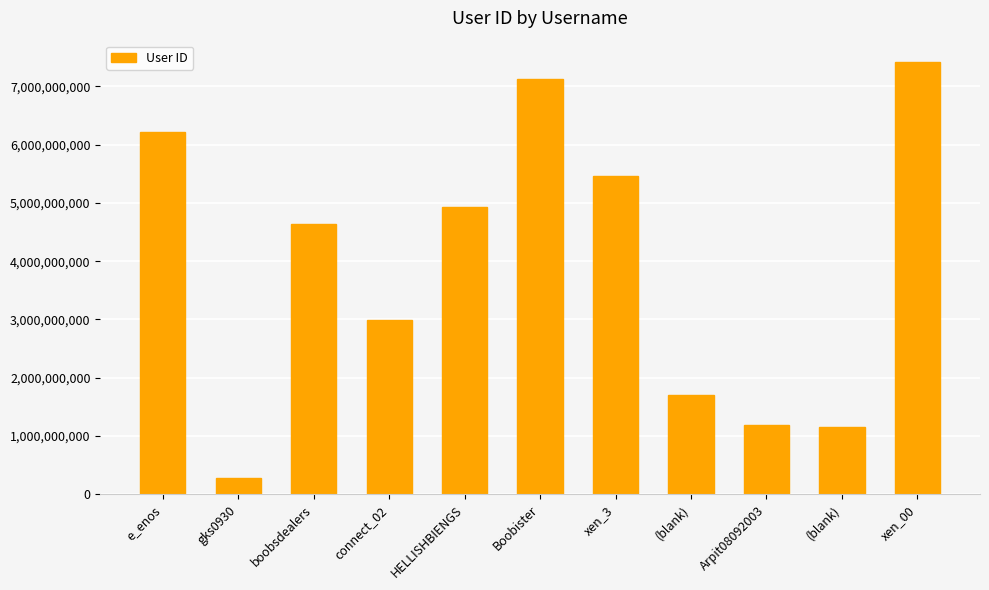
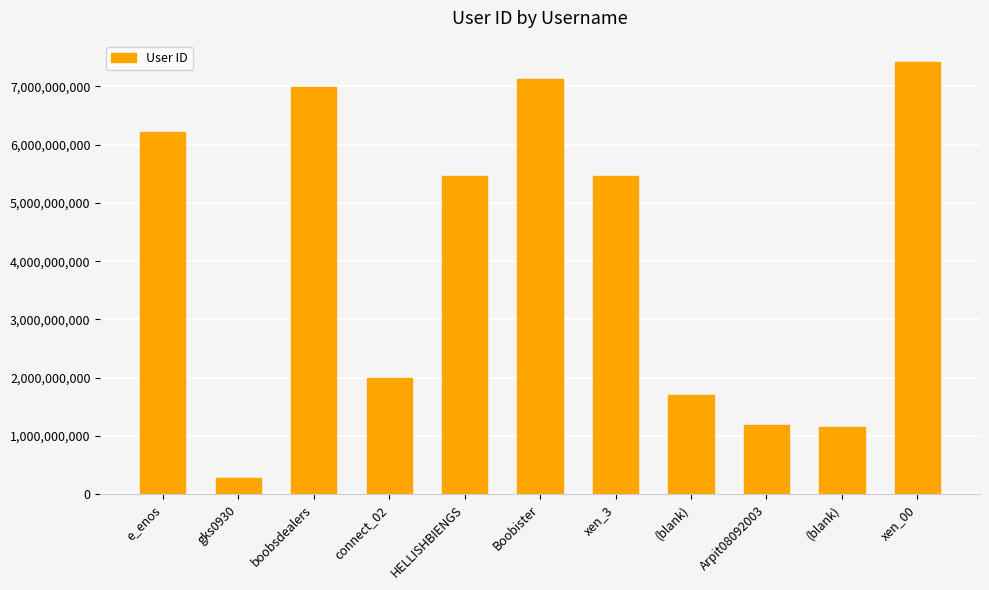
  {
    "e_enos": "6,200,000,000",
    "gks0930": "300,000,000",
-   "boobsdealers": "4,600,000,000",
-   "connect_02": "3,000,000,000",
-   "HELLISHBIENGS": "4,900,000,000",
+   "boobsdealers": "7,000,000,000",
+   "connect_02": "2,000,000,000",
+   "HELLISHBIENGS": "5,500,000,000",
    "Boobister": "7,100,000,000",
    "xen_3": "5,500,000,000",
    "Arpit08092003": "1,200,000,000",
    "xen_00": "7,400,000,000"
  }
